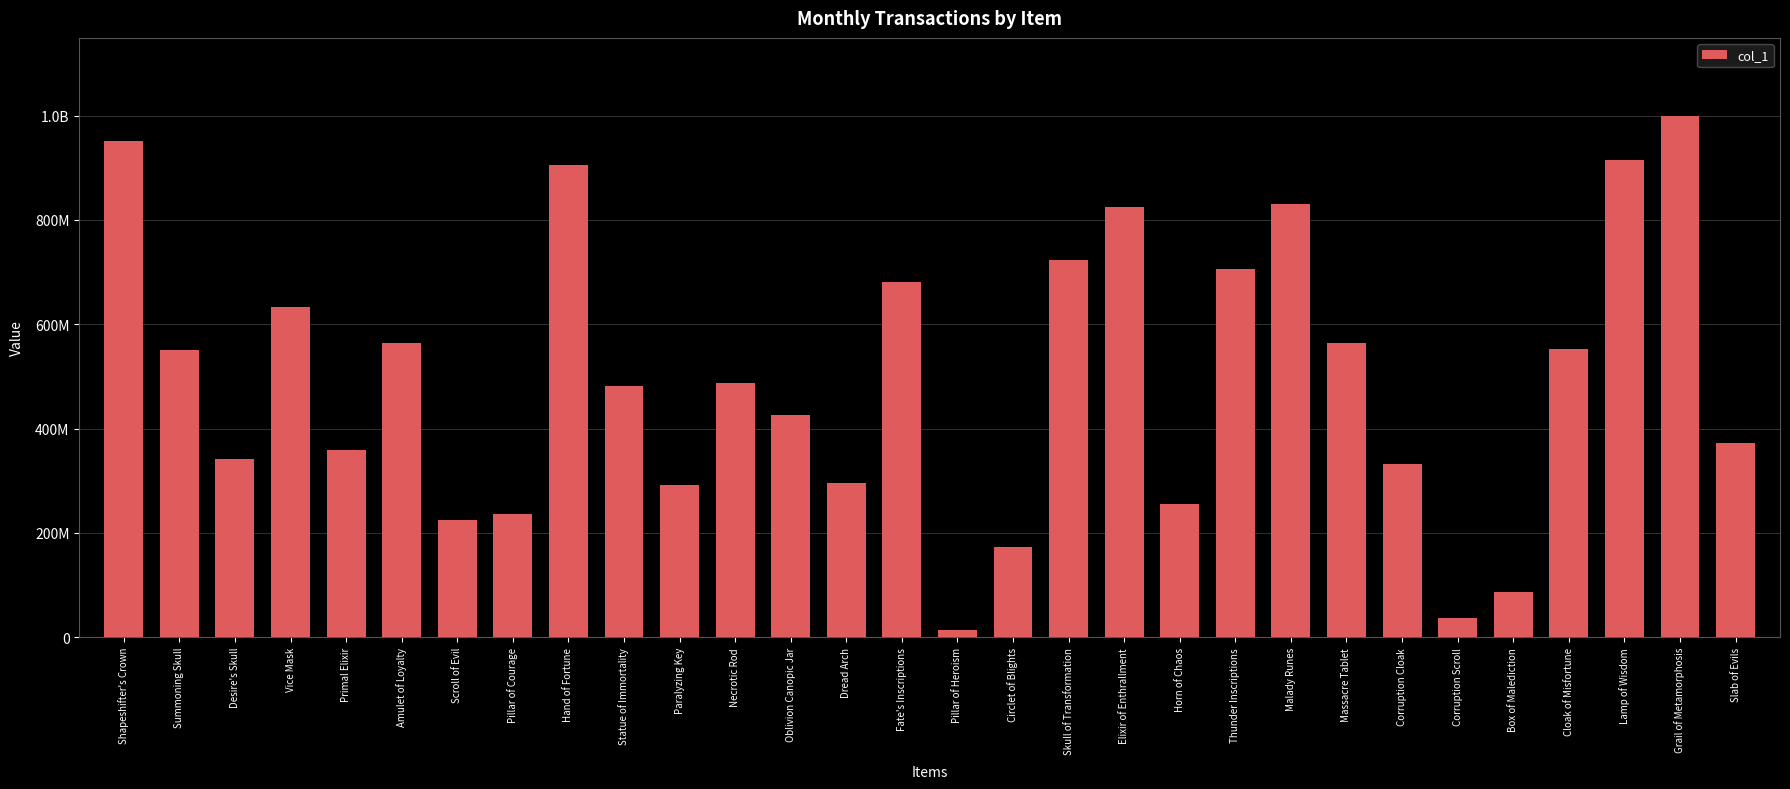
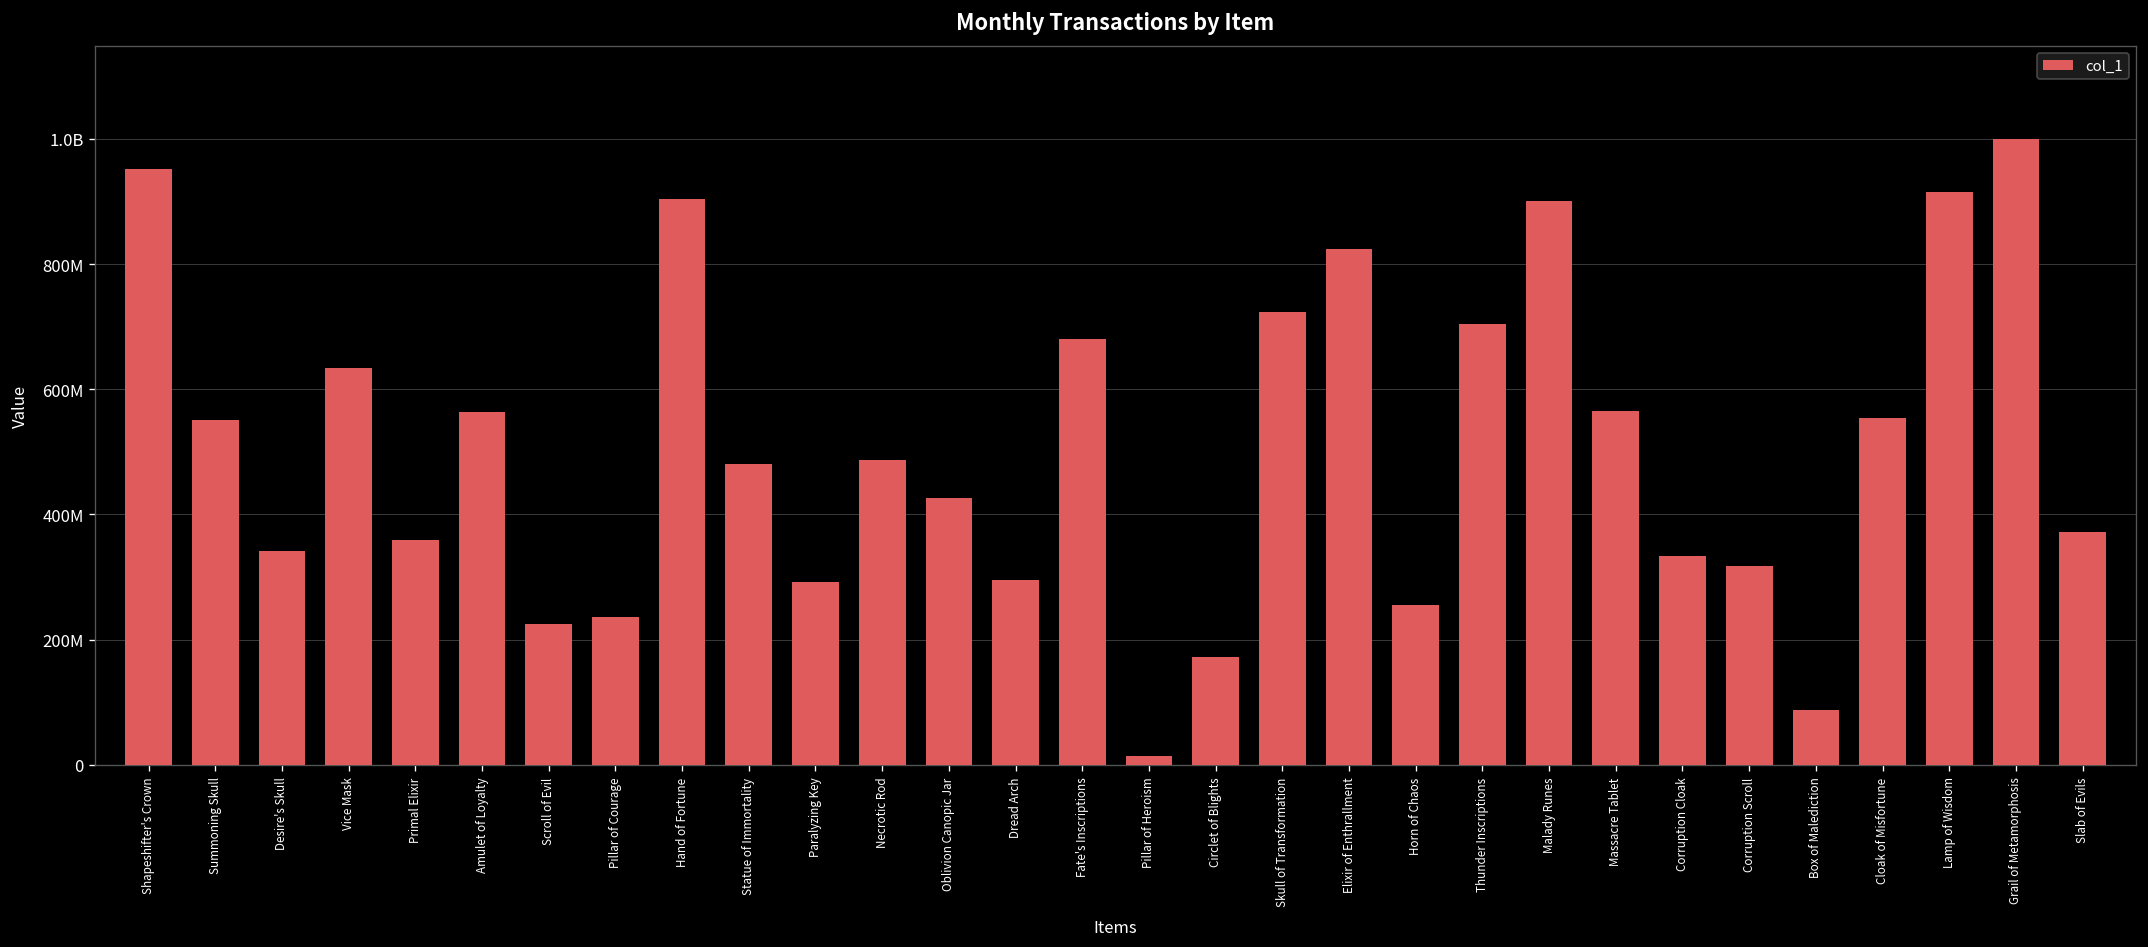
  {
    "Shapeshifter's Crown": 950000000,
    "Summoning Skull": 550000000,
    "Desire's Skull": 340000000,
    "Vice Mask": 630000000,
    "Primal Elixir": 360000000,
    "Amulet of Loyalty": 560000000,
    "Scroll of Evil": 230000000,
    "Pillar of Courage": 240000000,
    "Hand of Fortune": 900000000,
    "Statue of Immortality": 480000000,
    "Paralyzing Key": 290000000,
    "Necrotic Rod": 490000000,
    "Oblivion Canopic Jar": 430000000,
    "Dread Arch": 290000000,
    "Fate's Inscriptions": 680000000,
    "Pillar of Heroism": 10000000,
    "Circlet of Blights": 170000000,
    "Skull of Transformation": 720000000,
    "Elixir of Enthrallment": 820000000,
    "Horn of Chaos": 260000000,
    "Thunder Inscriptions": 700000000,
-   "Malady Runes": 830000000,
+   "Malady Runes": 900000000,
    "Massacre Tablet": 560000000,
    "Corruption Cloak": 330000000,
-   "Corruption Scroll": 40000000,
+   "Corruption Scroll": 320000000,
    "Box of Malediction": 90000000,
    "Cloak of Misfortune": 550000000,
    "Lamp of Wisdom": 920000000,
    "Grail of Metamorphosis": 1000000000,
    "Slab of Evils": 370000000
  }
